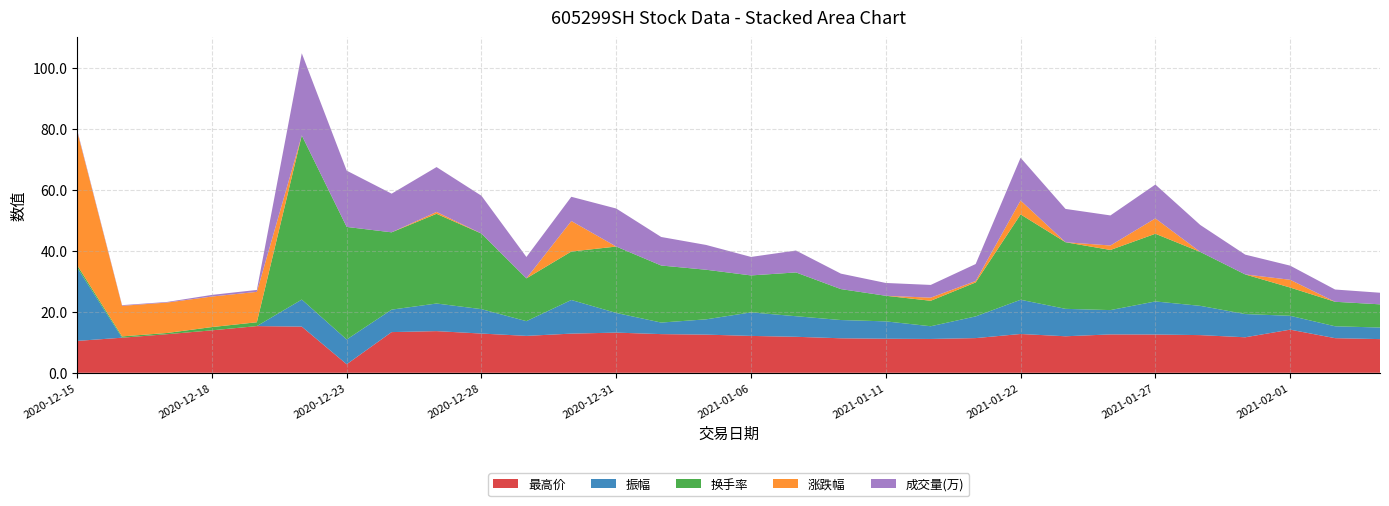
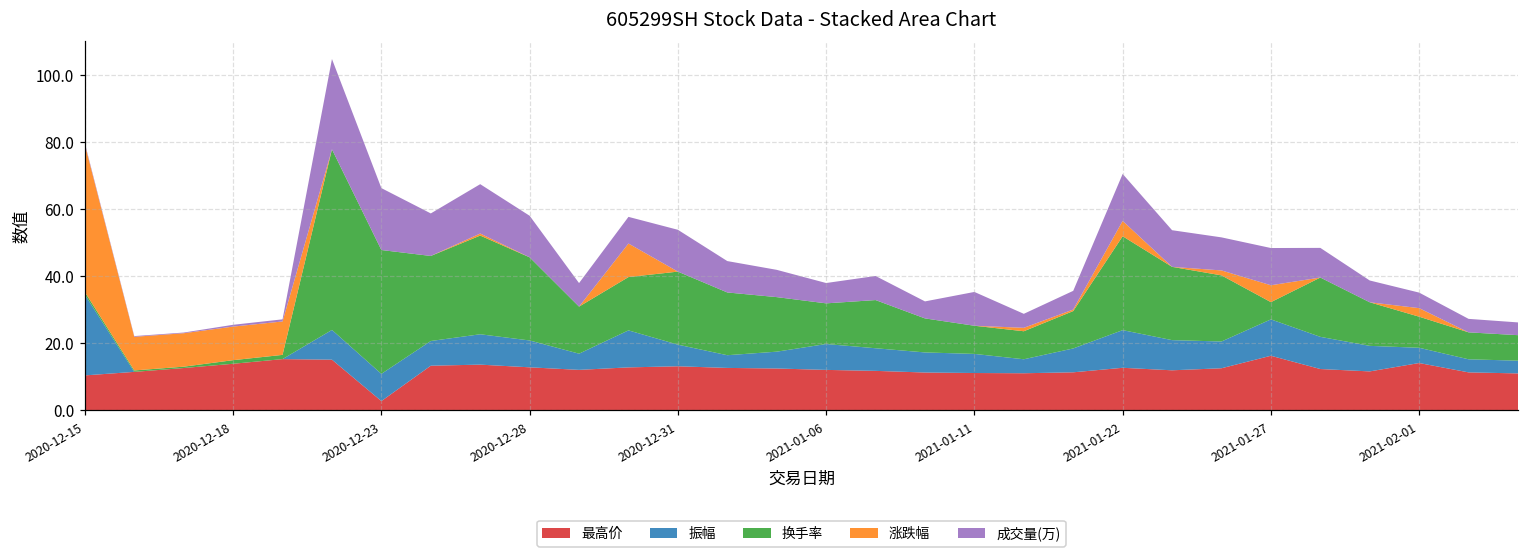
  {
    "最高价": {
      "2020-12-15": 10,
      "2020-12-23": 3,
      "2020-12-28": 13,
      "2020-12-31": 13,
      "2021-01-06": 12,
      "2021-01-11": 11,
      "2021-01-22": 13,
-     "2021-01-27": 13,
+     "2021-01-27": 16,
      "2021-02-01": 14
    },
    "振幅": {
      "2020-12-23": 8,
      "2020-12-28": 8,
      "2020-12-31": 6,
      "2021-01-06": 8,
      "2021-01-11": 6,
      "2021-01-22": 11,
      "2021-01-27": 11,
      "2021-02-01": 5
    },
    "换手率": {
      "2020-12-18": 1,
      "2021-01-22": 28,
-     "2021-01-27": 22,
+     "2021-01-27": 5,
      "2021-02-01": 9
    },
    "涨跌幅": {
      "2021-01-22": 5,
      "2021-01-27": 5,
      "2021-02-01": 3
    },
    "成交量(万)": {
      "2020-12-23": 18,
      "2020-12-28": 12,
      "2020-12-31": 12,
      "2021-01-06": 6,
-     "2021-01-11": 4,
+     "2021-01-11": 10,
      "2021-01-22": 14,
      "2021-01-27": 11,
      "2021-02-01": 5
    }
  }
